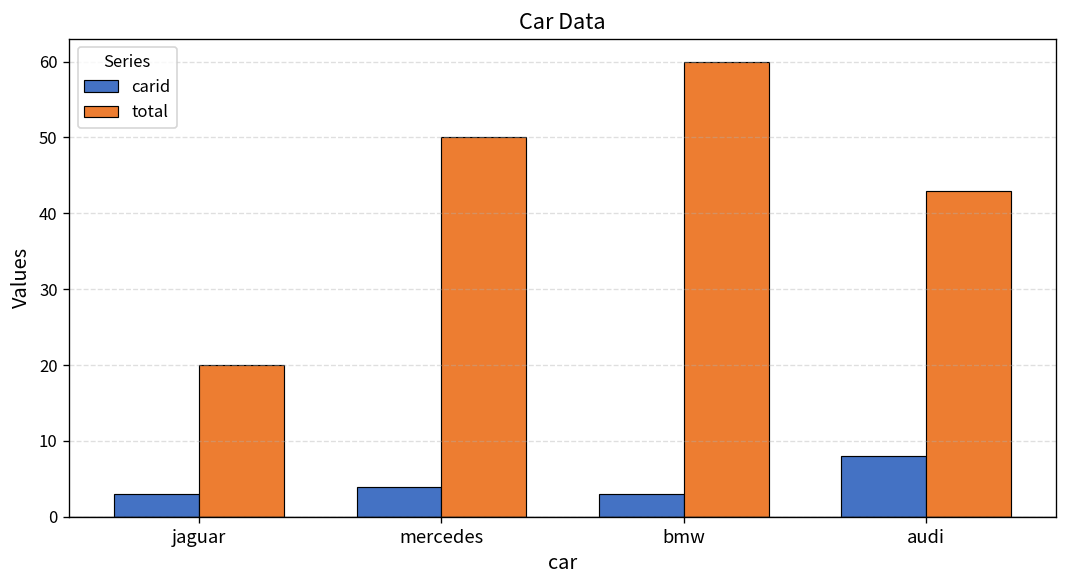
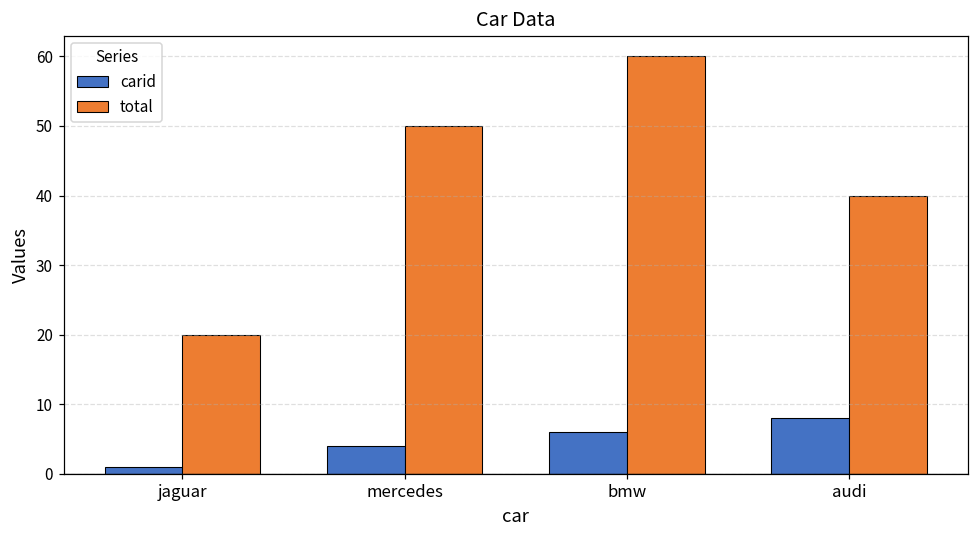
  {
    "carid": {
-     "jaguar": 3,
+     "jaguar": 1,
      "mercedes": 4,
-     "bmw": 3,
+     "bmw": 6,
      "audi": 8
    },
    "total": {
      "jaguar": 20,
      "mercedes": 50,
      "bmw": 60,
-     "audi": 43
+     "audi": 40
    }
  }
